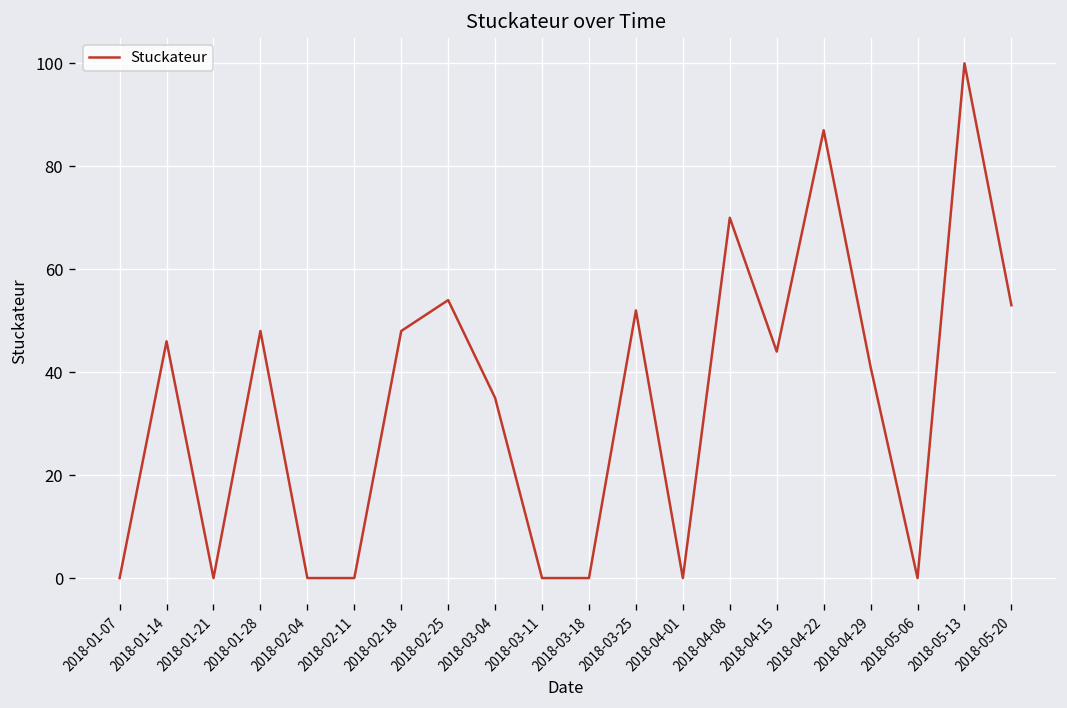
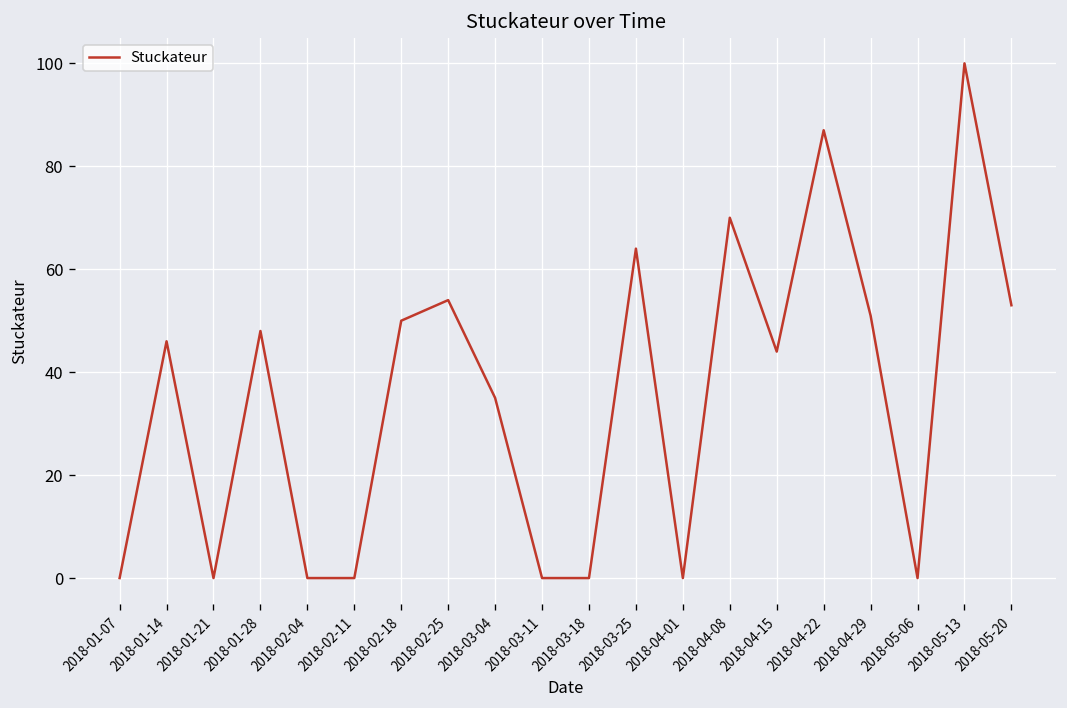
  {
    "2018-01-07": 0,
    "2018-01-14": 46,
    "2018-01-21": 0,
    "2018-01-28": 48,
    "2018-02-04": 0,
    "2018-02-11": 0,
-   "2018-02-18": 48,
+   "2018-02-18": 50,
    "2018-02-25": 54,
    "2018-03-04": 35,
    "2018-03-11": 0,
    "2018-03-18": 0,
-   "2018-03-25": 52,
+   "2018-03-25": 64,
    "2018-04-01": 0,
    "2018-04-08": 70,
    "2018-04-15": 44,
    "2018-04-22": 87,
-   "2018-04-29": 41,
+   "2018-04-29": 51,
    "2018-05-06": 0,
    "2018-05-13": 100,
    "2018-05-20": 53
  }
